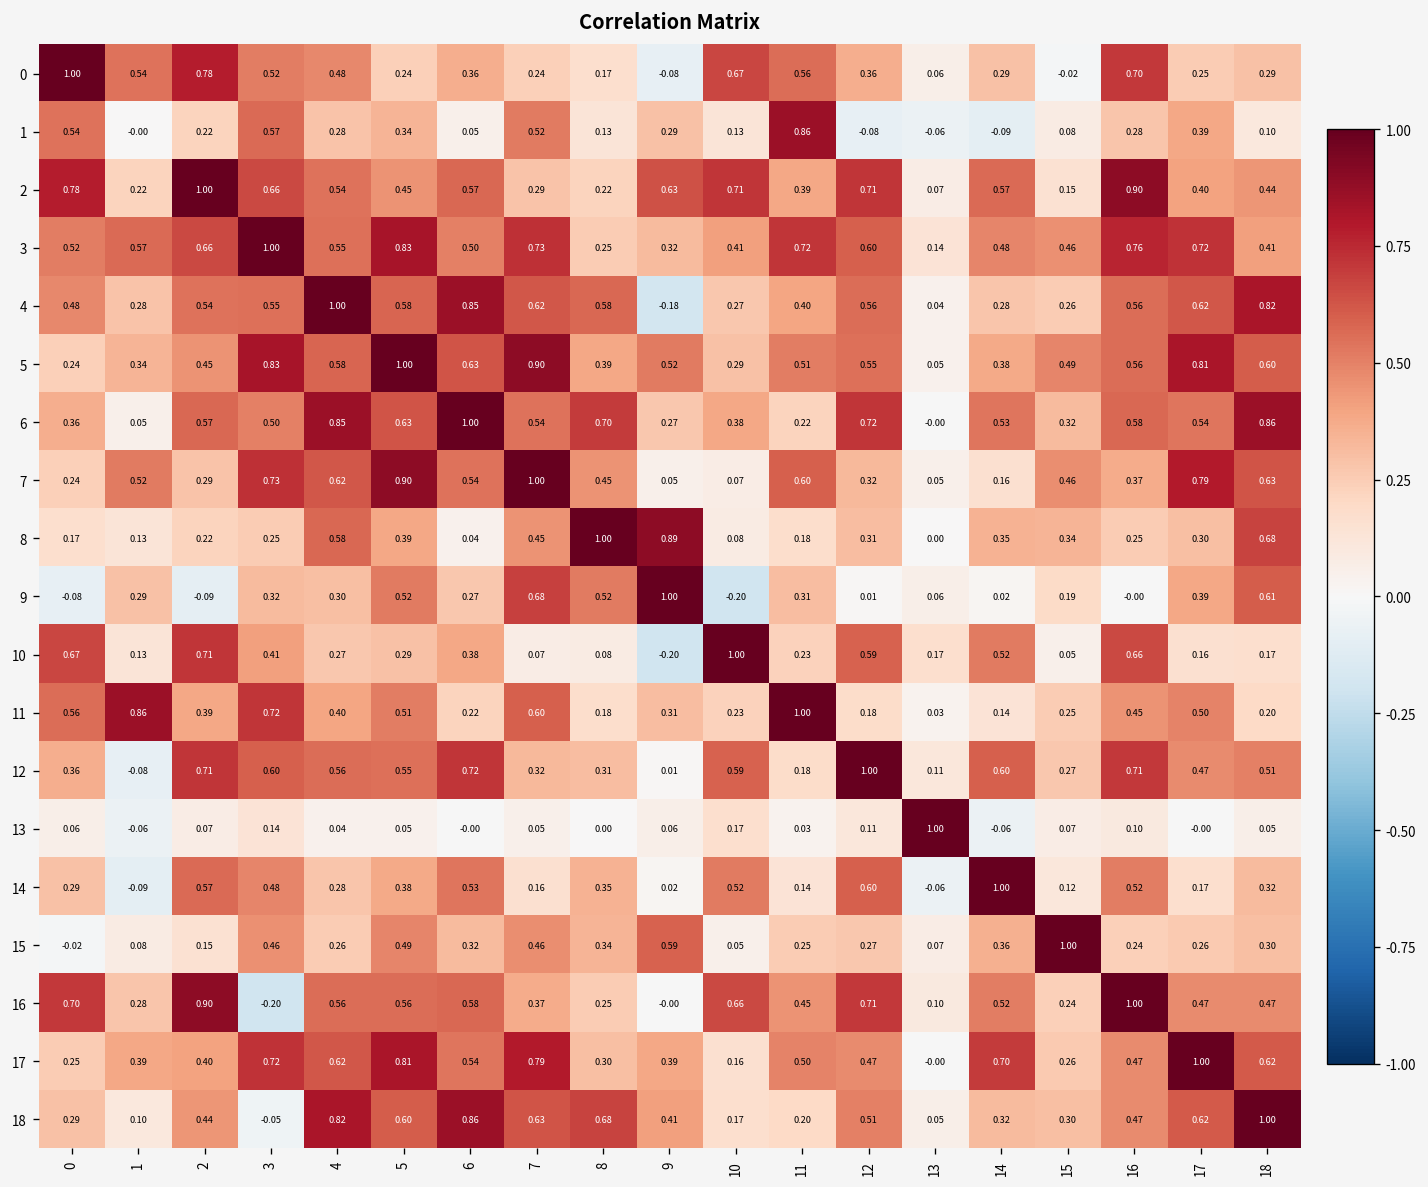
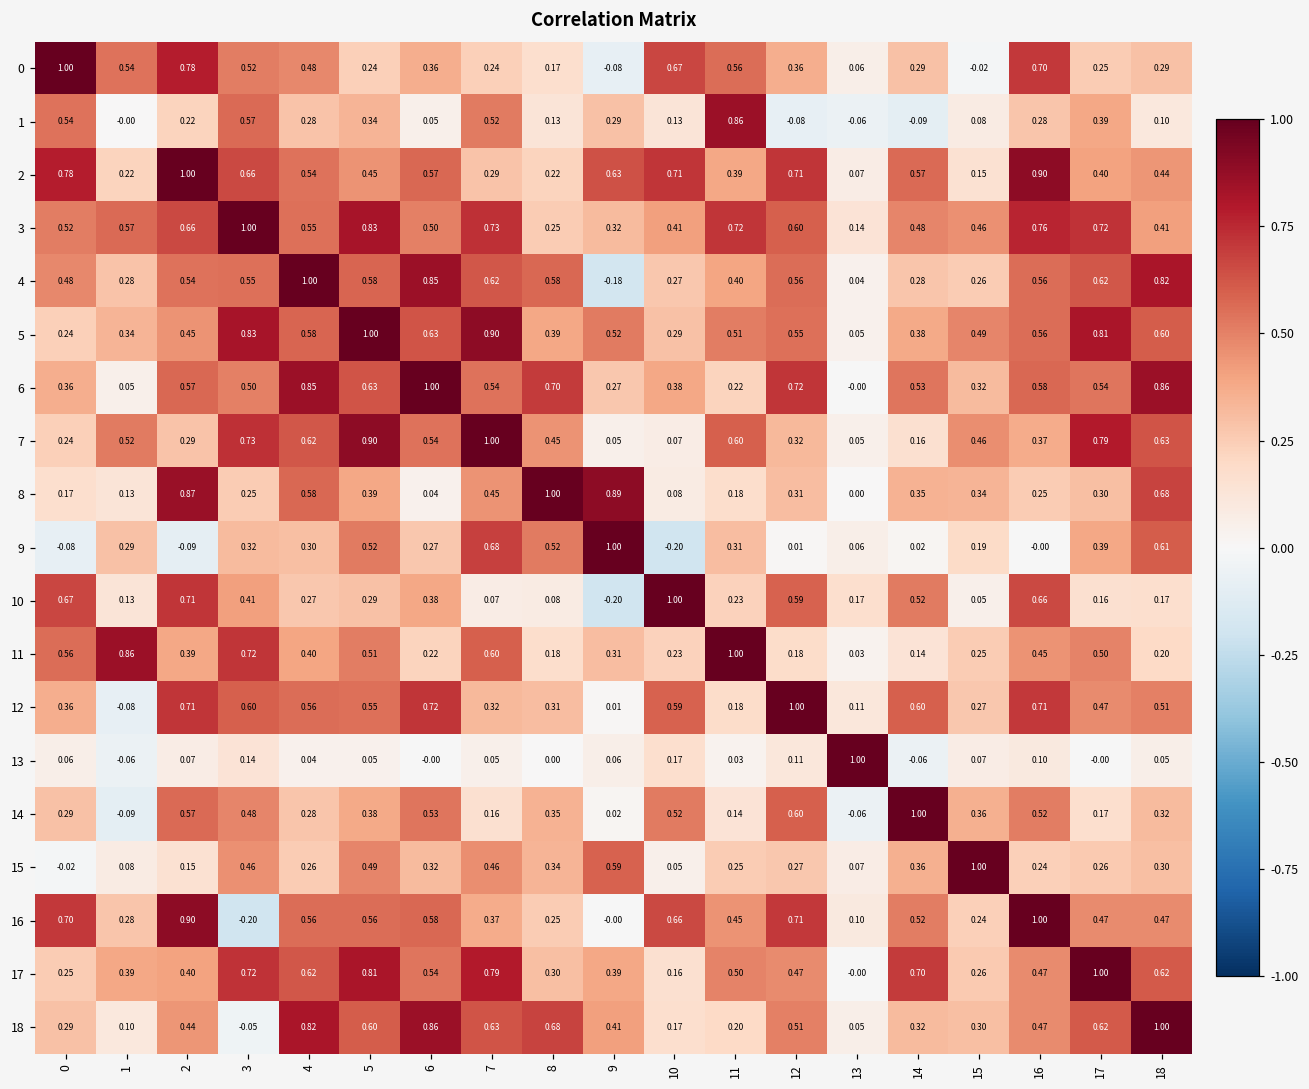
  {
    "8": {
      "0": 0.17,
      "1": 0.13,
-     "2": 0.22,
+     "2": 0.87,
      "3": 0.25,
      "4": 0.58,
      "5": 0.39,
      "6": 0.04,
      "7": 0.45,
      "8": 1.00,
      "9": 0.89,
      "10": 0.08,
      "11": 0.18,
      "12": 0.31,
      "13": 0.00,
      "14": 0.35,
      "15": 0.34,
      "16": 0.25,
      "17": 0.30,
      "18": 0.68
    },
    "14": {
      "0": 0.29,
      "1": -0.09,
      "2": 0.57,
      "3": 0.48,
      "4": 0.28,
      "5": 0.38,
      "6": 0.53,
      "7": 0.16,
      "8": 0.35,
      "9": 0.02,
      "10": 0.52,
      "11": 0.14,
      "12": 0.60,
      "13": -0.06,
      "14": 1.00,
-     "15": 0.12,
+     "15": 0.36,
      "16": 0.52,
      "17": 0.17,
      "18": 0.32
    }
  }
